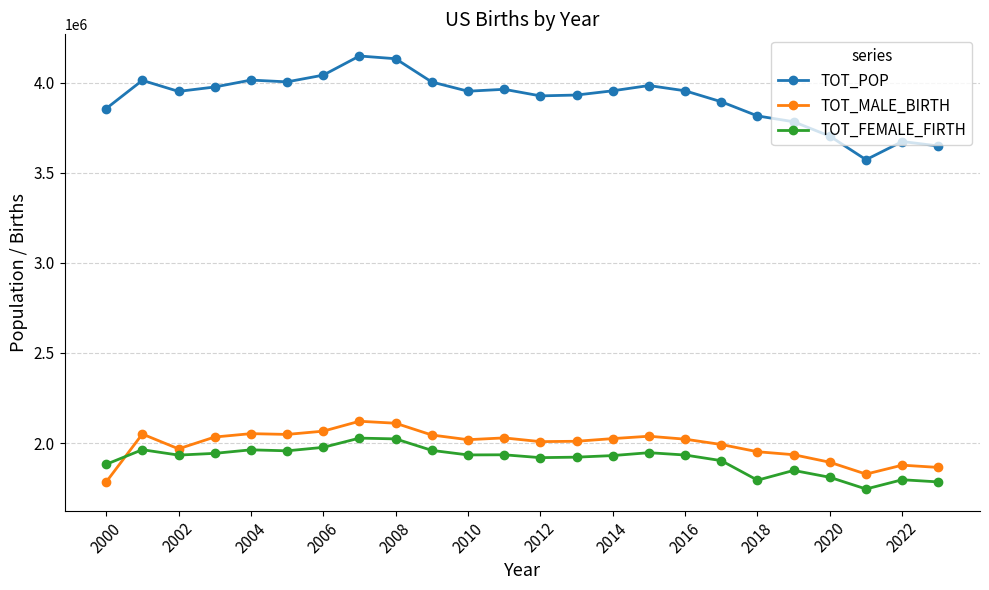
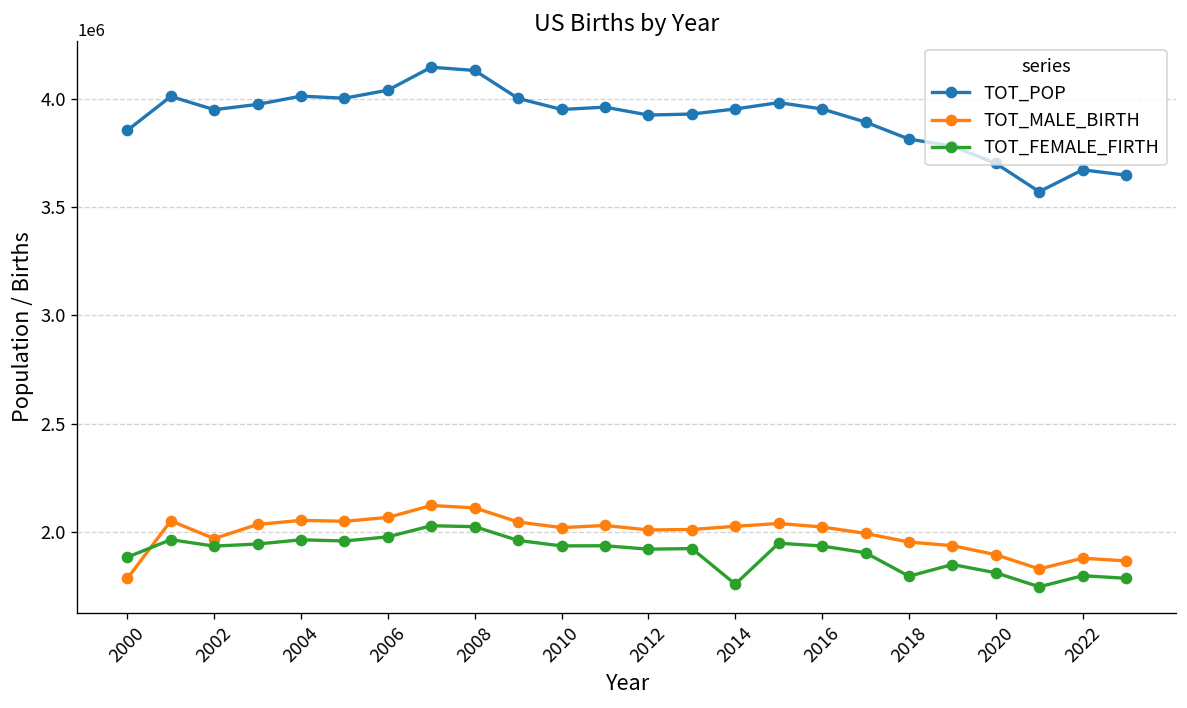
  {
    "TOT_POP": {
      "2000": 3860000,
      "2002": 3950000,
      "2004": 4010000,
      "2006": 4040000,
      "2008": 4130000,
      "2010": 3950000,
      "2012": 3930000,
      "2014": 3950000,
      "2016": 3950000,
      "2018": 3820000
    },
    "TOT_MALE_BIRTH": {
      "2000": 1780000,
      "2002": 1970000,
      "2004": 2050000,
      "2006": 2070000,
      "2008": 2110000,
      "2010": 2020000,
      "2012": 2010000,
      "2014": 2020000,
      "2016": 2020000,
      "2018": 1950000,
      "2020": 1890000,
      "2022": 1880000
    },
    "TOT_FEMALE_FIRTH": {
      "2000": 1880000,
      "2002": 1930000,
      "2004": 1960000,
      "2006": 1980000,
      "2008": 2020000,
      "2010": 1930000,
      "2012": 1920000,
-     "2014": 1930000,
+     "2014": 1760000,
      "2016": 1930000,
      "2018": 1790000,
      "2020": 1810000,
      "2022": 1800000
    }
  }
